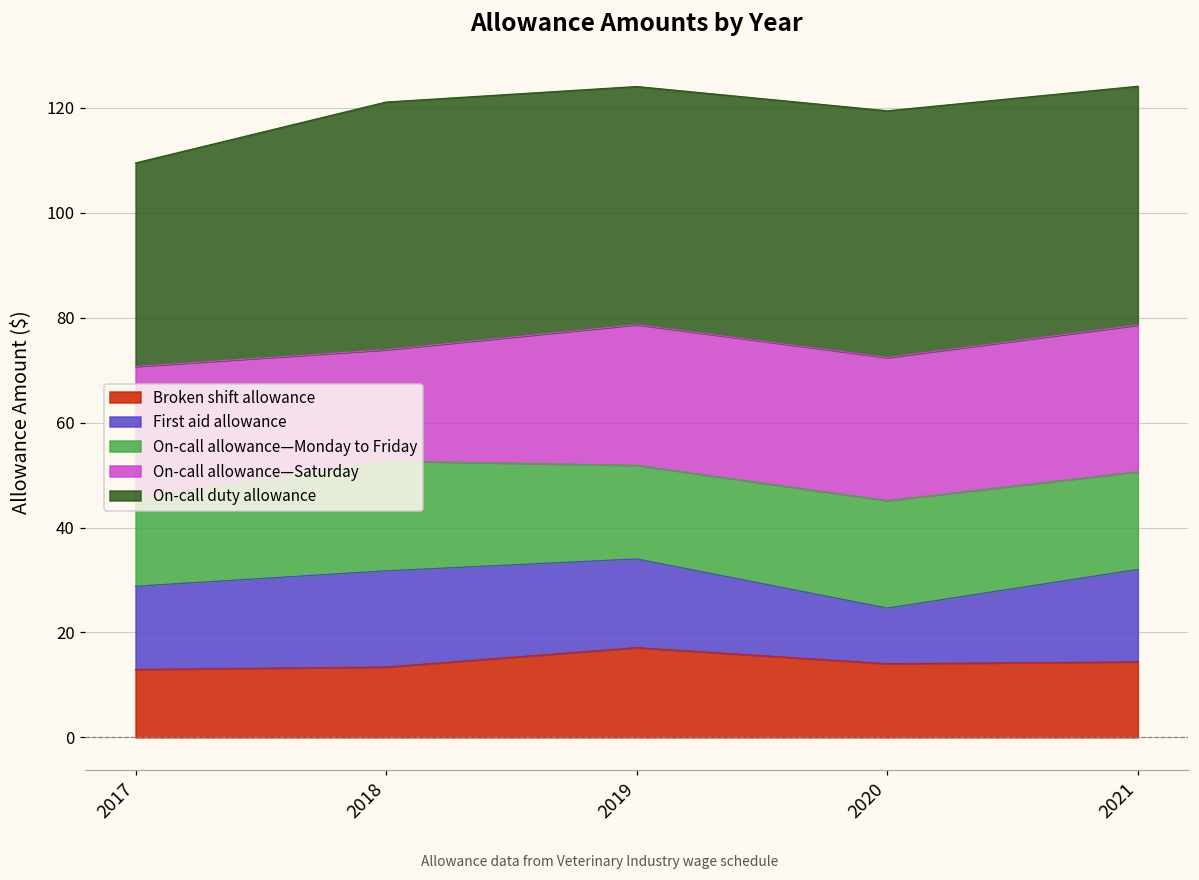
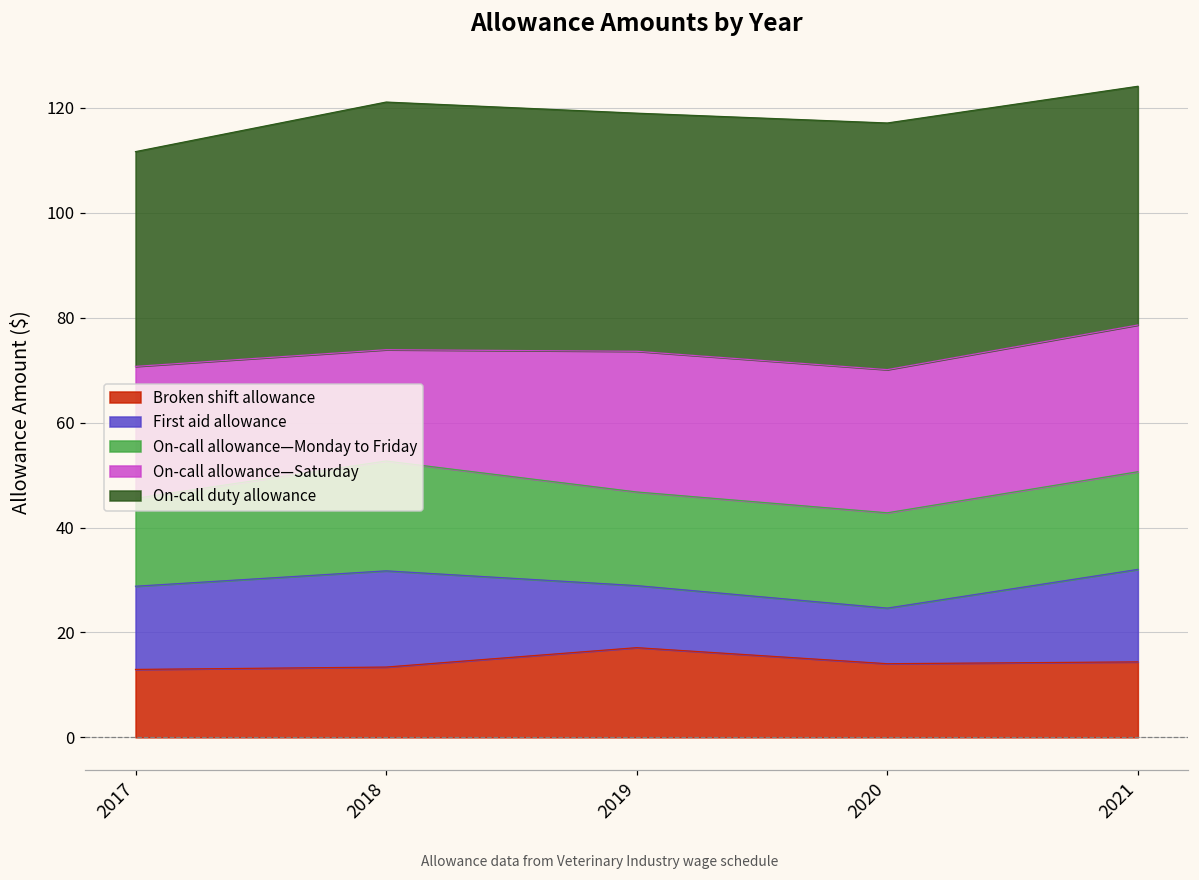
  {
    "Broken shift allowance": {
      "2017": 13,
      "2018": 13,
      "2019": 17,
      "2020": 14,
      "2021": 14
    },
    "First aid allowance": {
      "2017": 16,
      "2018": 18,
-     "2019": 17,
+     "2019": 12,
      "2020": 11,
      "2021": 18
    },
    "On-call allowance—Monday to Friday": {
      "2019": 18,
-     "2020": 20,
+     "2020": 18,
      "2021": 19
    },
    "On-call allowance—Saturday": {
      "2017": 25,
      "2018": 21,
      "2019": 27,
      "2020": 27,
      "2021": 28
    },
    "On-call duty allowance": {
-     "2017": 39,
+     "2017": 41,
      "2018": 47,
      "2019": 45,
      "2020": 47,
      "2021": 46
    }
  }
